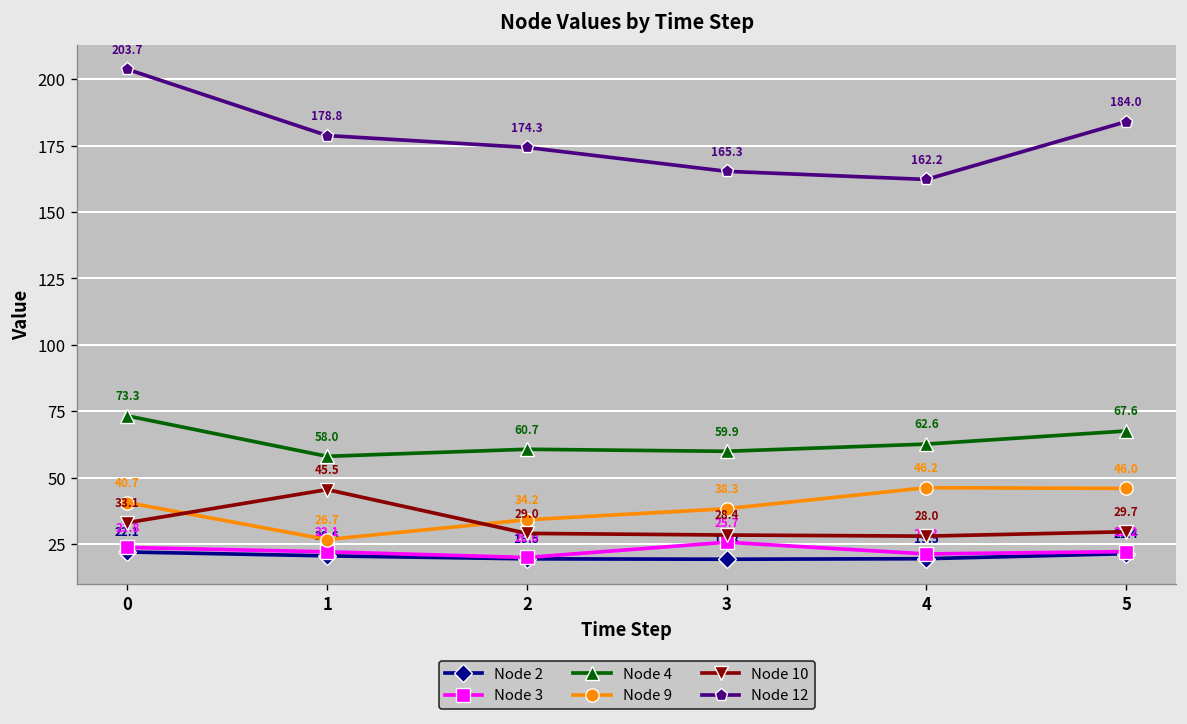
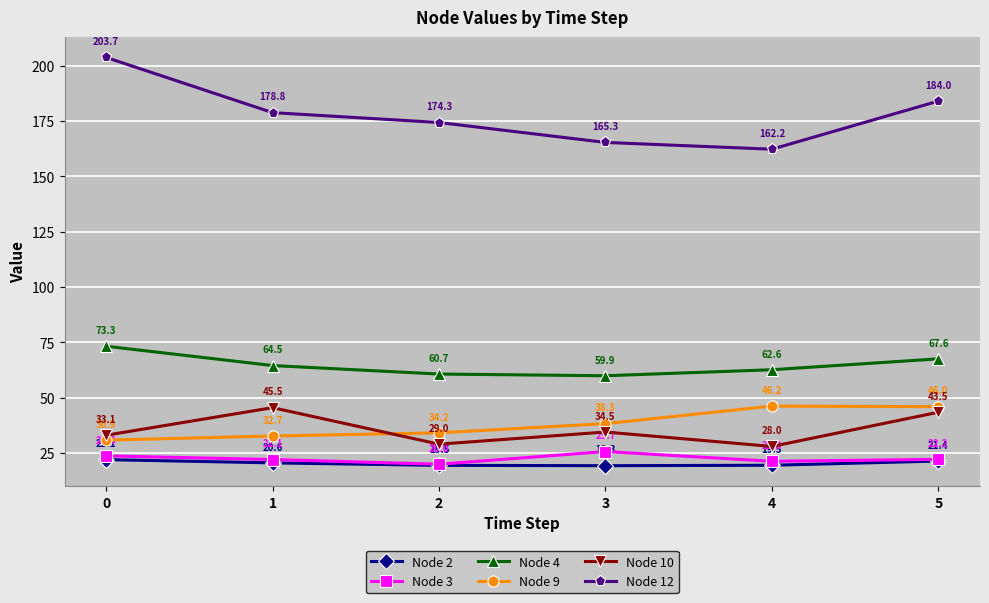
  {
    "Node 4": {
      "0": 73.3,
-     "1": 58.0,
+     "1": 64.5,
      "2": 60.7,
      "3": 59.9,
      "4": 62.6,
      "5": 67.6
    },
    "Node 9": {
-     "0": 40.7,
-     "1": 26.7,
+     "0": 30.9,
+     "1": 32.7,
      "2": 34.2,
      "4": 46.2
    },
    "Node 10": {
      "1": 45.5,
-     "3": 28.4,
+     "3": 34.5,
      "4": 28.0,
-     "5": 29.7
+     "5": 43.5
    },
    "Node 12": {
      "0": 203.7,
      "1": 178.8,
      "2": 174.3,
      "3": 165.3,
      "4": 162.2,
      "5": 184.0
    }
  }
